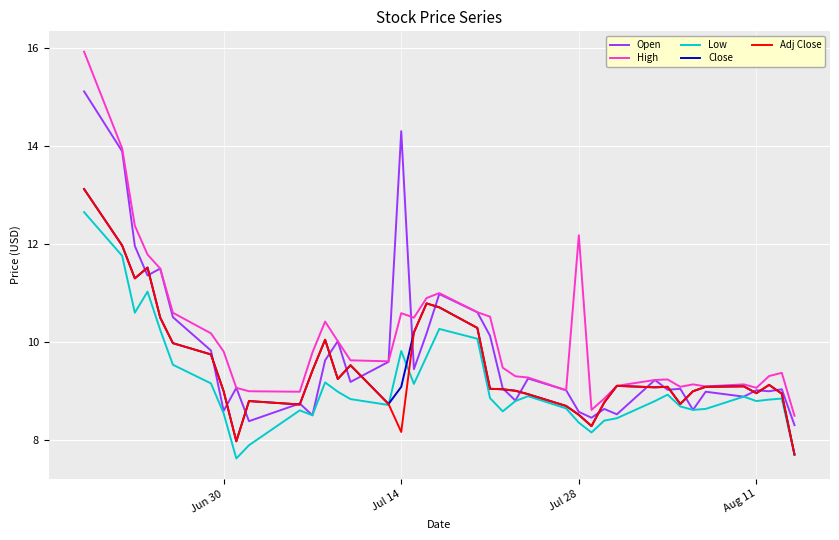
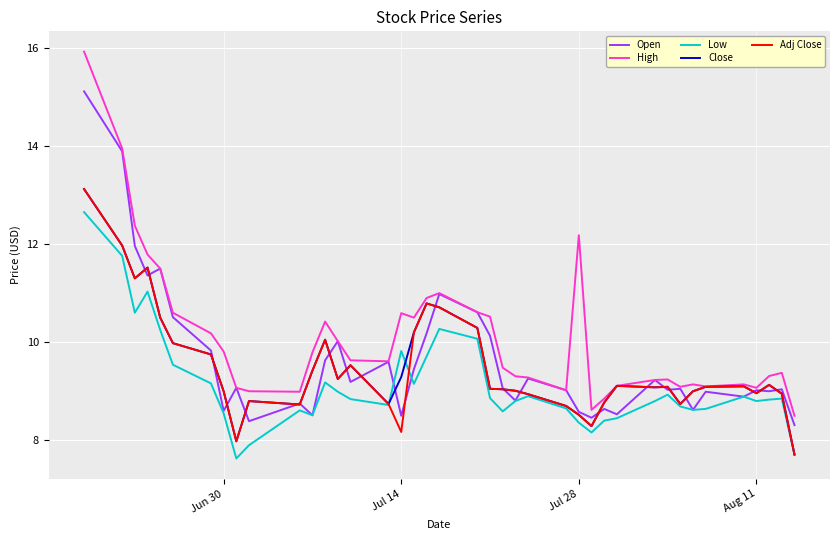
  {
    "Open": {
-     "Jul 14": 14.3,
+     "Jul 14": 8.5,
      "Jul 28": 8.6
    },
    "High": {
      "Jun 30": 9.8,
      "Jul 14": 10.6,
      "Jul 28": 12.2
    },
    "Low": {
      "Jul 14": 9.8,
      "Jul 28": 8.4,
      "Aug 11": 8.8
    },
    "Close": {
-     "Jul 14": 9.1
+     "Jul 14": 9.3
    },
    "Adj Close": {
      "Jul 14": 8.2
    }
  }
